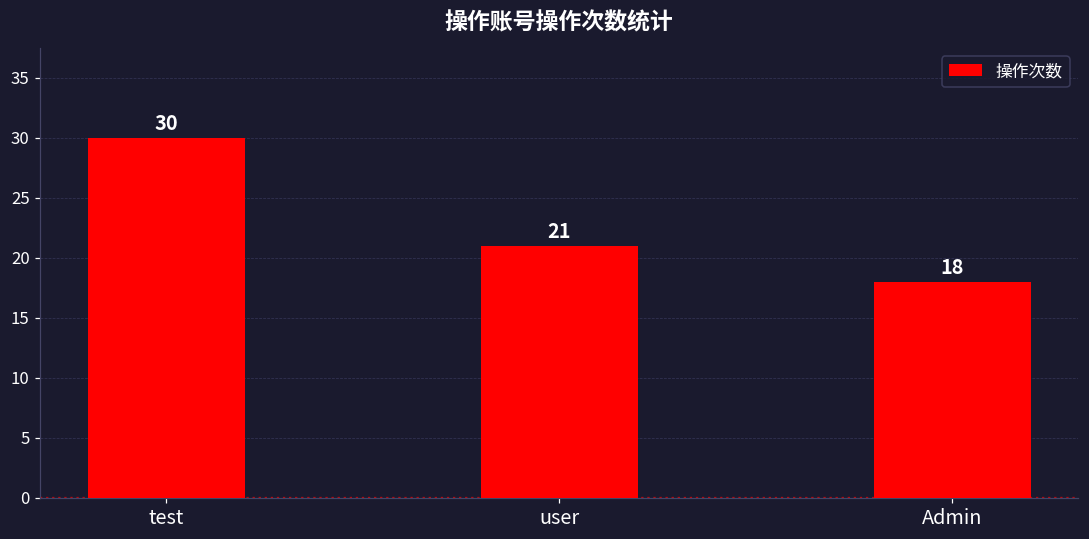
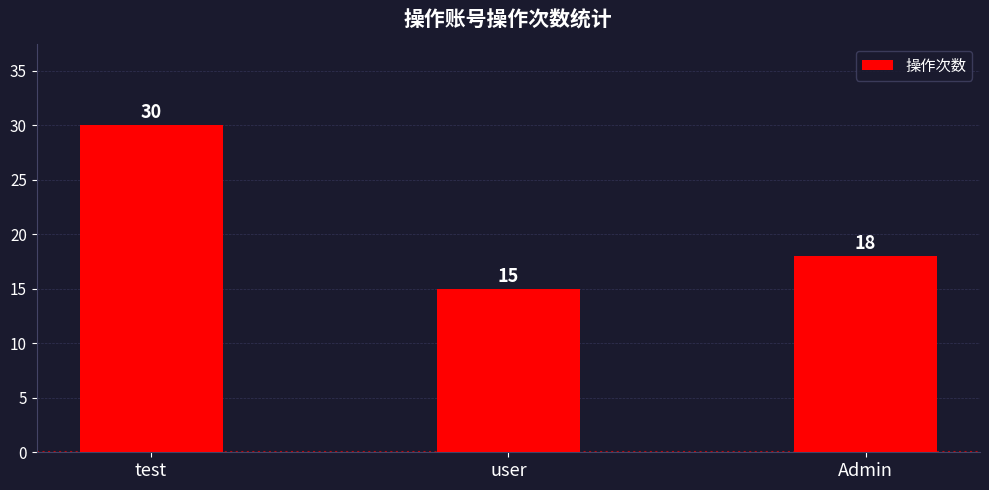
  {
    "test": 30,
-   "user": 21,
+   "user": 15,
    "Admin": 18
  }
